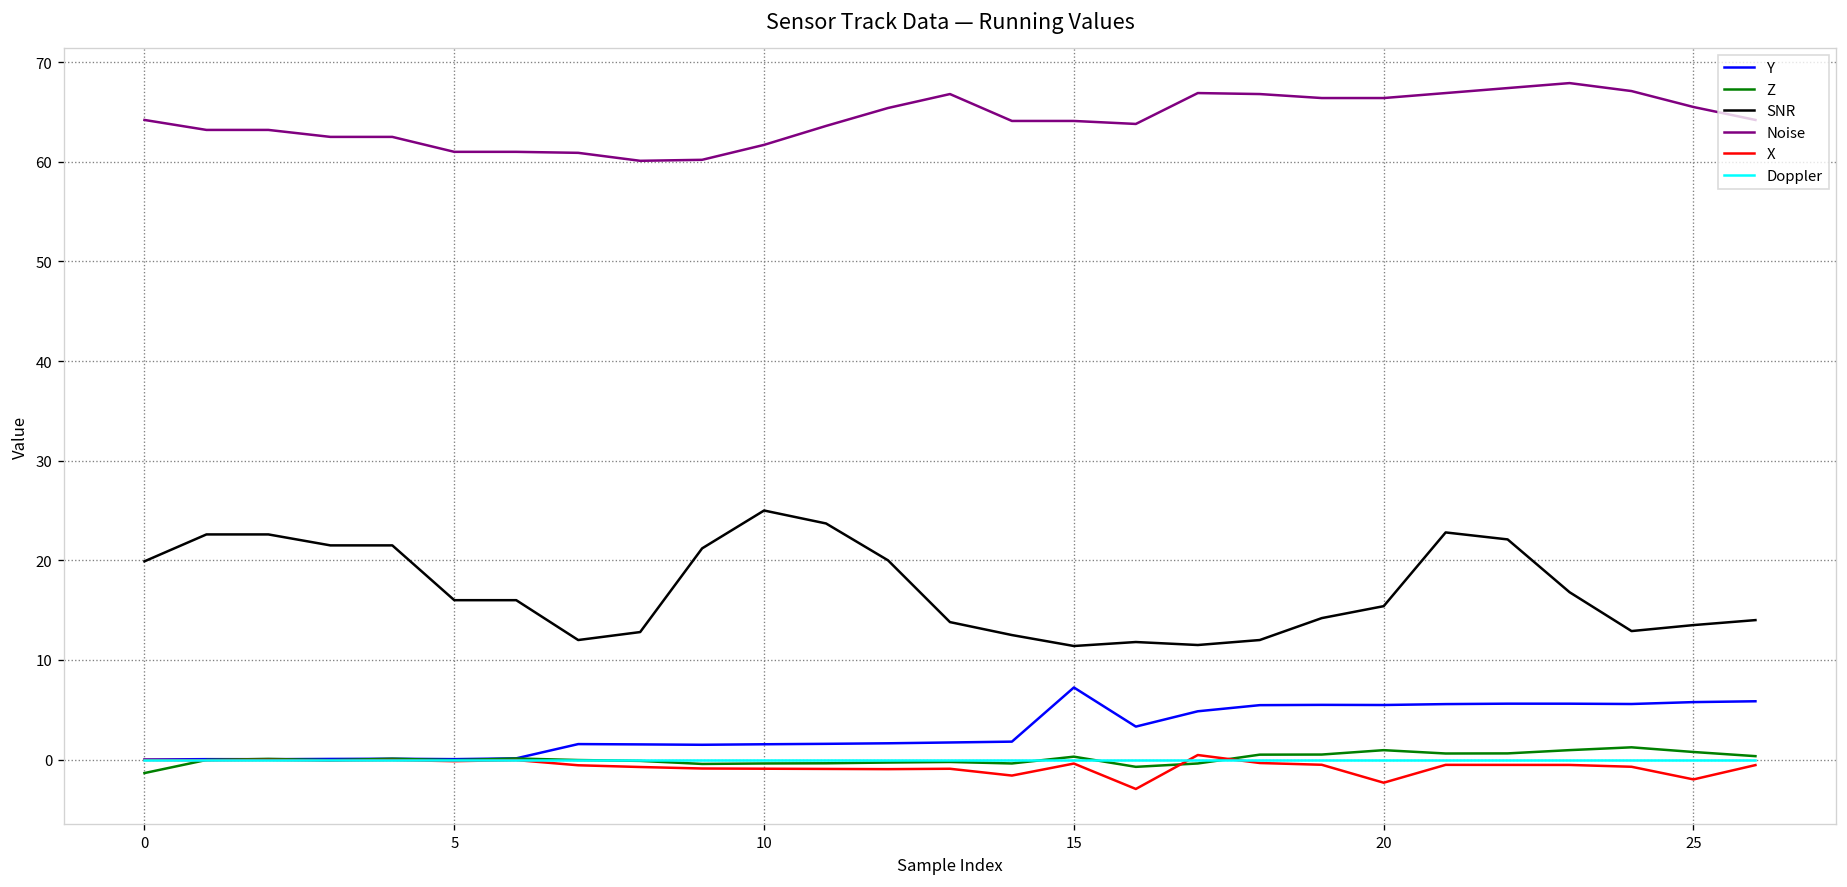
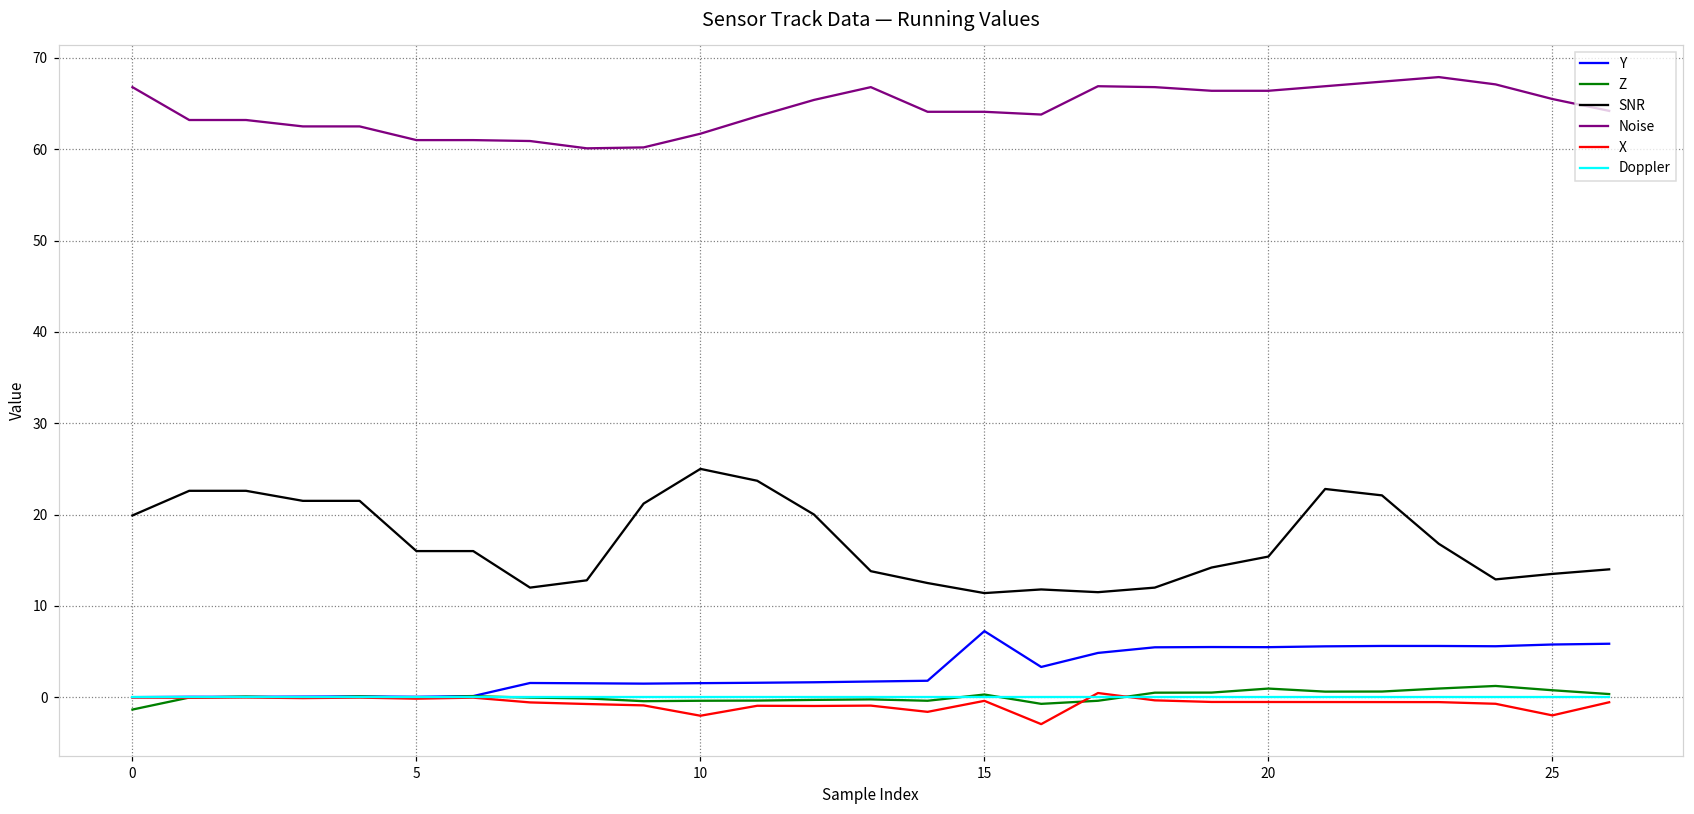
  {
    "Y": {
      "10": 2,
      "15": 7,
      "20": 5,
      "25": 6
    },
    "Z": {
      "0": -1,
      "10": 0,
      "20": 1,
      "25": 1
    },
    "SNR": {
      "0": 20,
      "5": 16,
      "10": 25,
      "15": 11,
      "20": 15,
      "25": 14
    },
    "Noise": {
-     "0": 64,
+     "0": 67,
      "5": 61,
      "10": 62,
      "15": 64,
      "20": 66,
      "25": 66
    },
    "X": {
-     "10": -1,
+     "10": -2,
      "15": 0,
-     "20": -2,
+     "20": -1,
      "25": -2
    },
    "Doppler": {
      "10": 0,
      "20": 0,
      "25": 0
    }
  }
